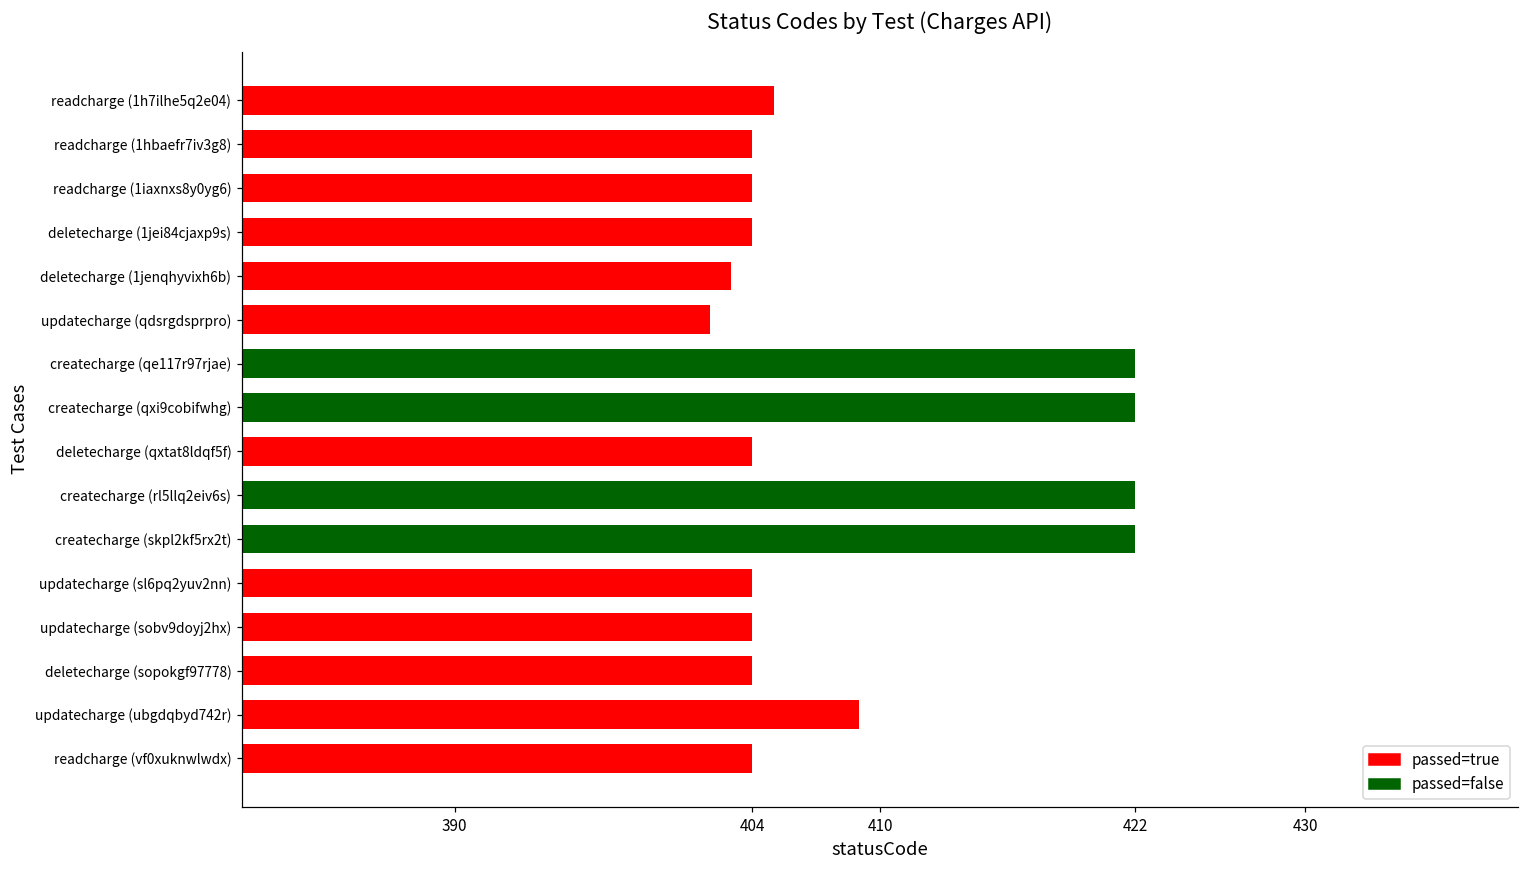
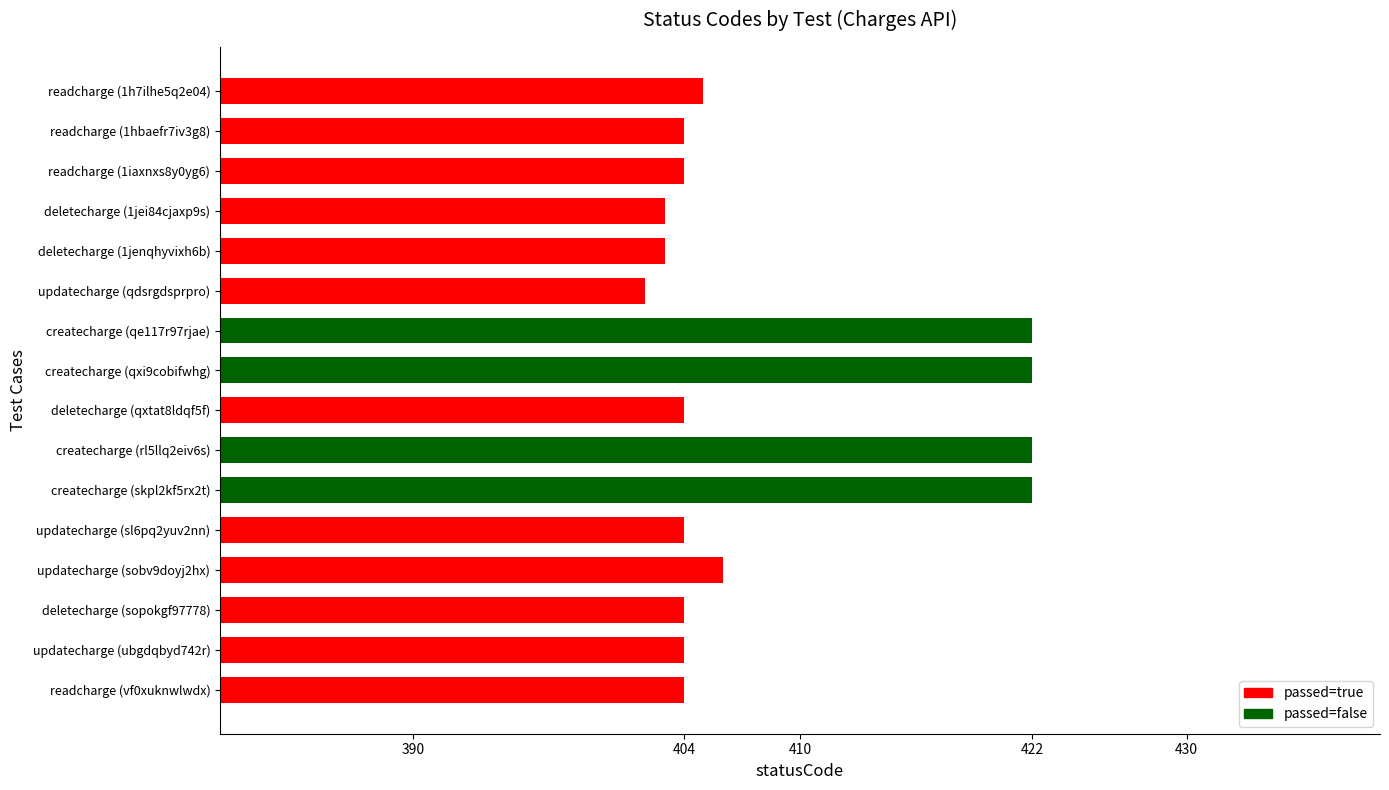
  {
    "readcharge (1h7ilhe5q2e04)": 405,
    "readcharge (1hbaefr7iv3g8)": 404,
    "readcharge (1iaxnxs8y0yg6)": 404,
-   "deletecharge (1jei84cjaxp9s)": 404,
+   "deletecharge (1jei84cjaxp9s)": 403,
    "deletecharge (1jenqhyvixh6b)": 403,
    "updatecharge (qdsrgdsprpro)": 402,
    "createcharge (qe117r97rjae)": 422,
    "createcharge (qxi9cobifwhg)": 422,
    "deletecharge (qxtat8ldqf5f)": 404,
    "createcharge (rl5llq2eiv6s)": 422,
    "createcharge (skpl2kf5rx2t)": 422,
    "updatecharge (sl6pq2yuv2nn)": 404,
-   "updatecharge (sobv9doyj2hx)": 404,
+   "updatecharge (sobv9doyj2hx)": 406,
    "deletecharge (sopokgf97778)": 404,
-   "updatecharge (ubgdqbyd742r)": 409,
+   "updatecharge (ubgdqbyd742r)": 404,
    "readcharge (vf0xuknwlwdx)": 404
  }
